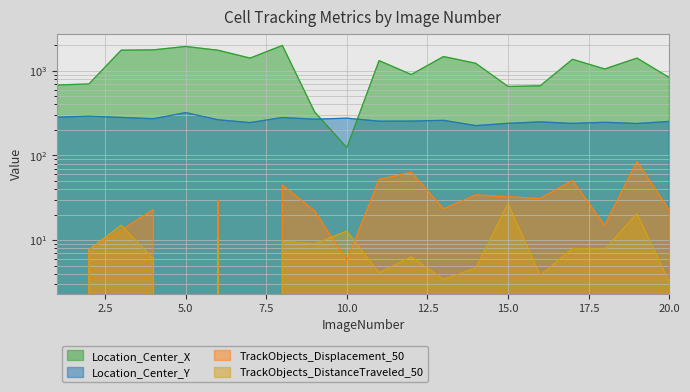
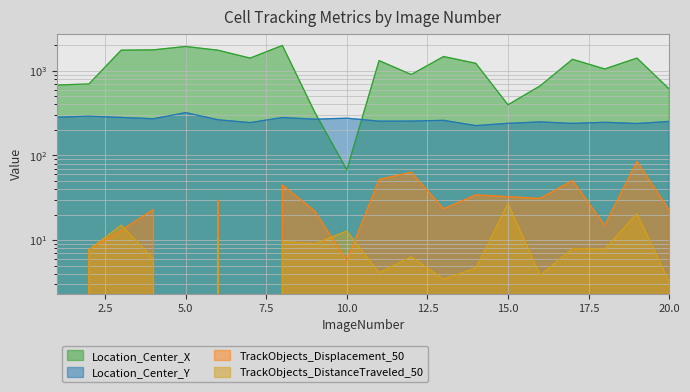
  {
    "Location_Center_X": {
      "5.0": 1900,
-     "10.0": 120,
-     "15.0": 700,
-     "20.0": 800
+     "10.0": 70,
+     "15.0": 400,
+     "20.0": 600
    },
    "Location_Center_Y": {
      "5.0": 320,
      "10.0": 280,
      "15.0": 240,
      "20.0": 250
    }
  }
